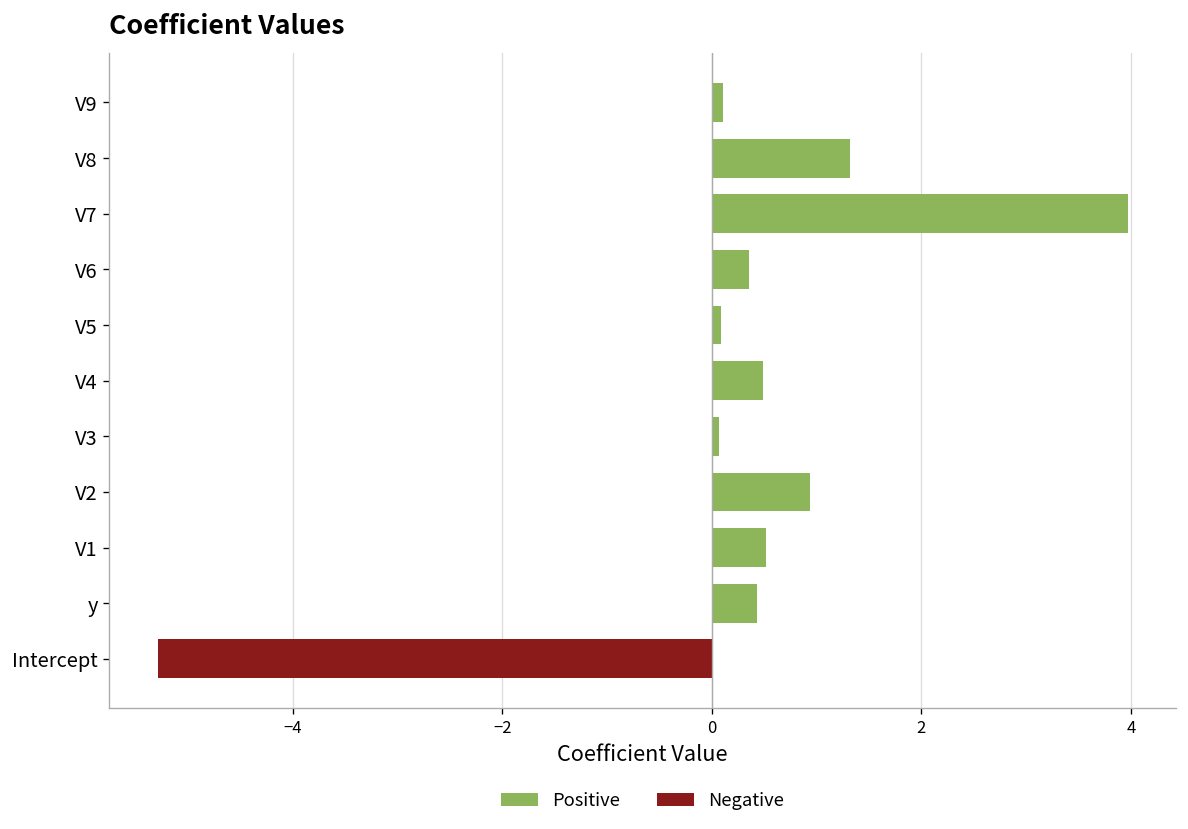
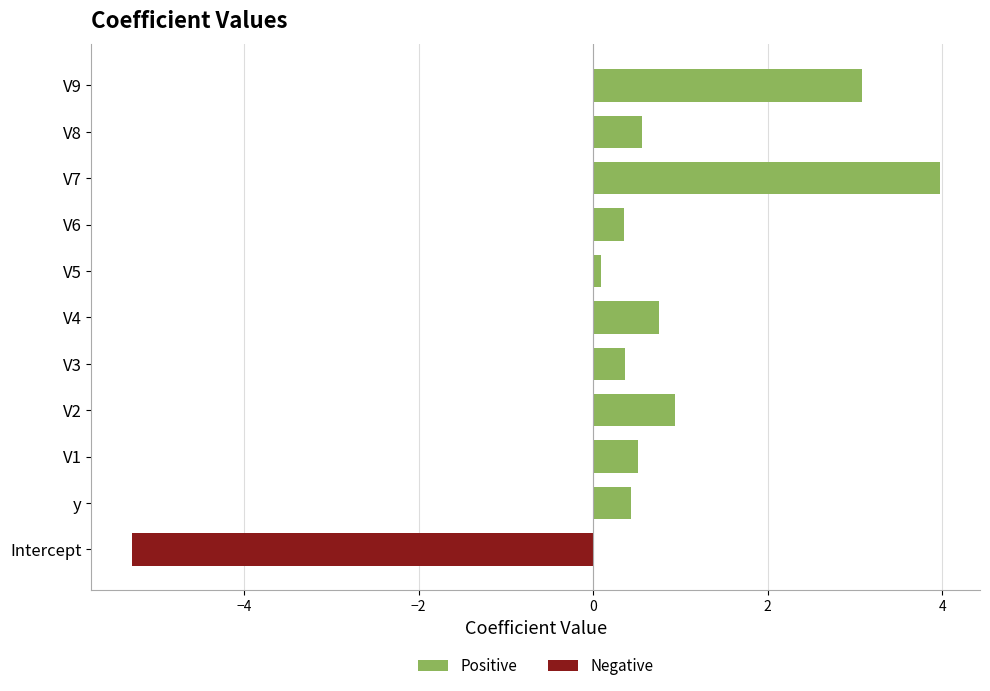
  {
    "Positive": {
-     "V9": 0.1,
-     "V8": 1.3,
+     "V9": 3.1,
+     "V8": 0.6,
      "V7": 4.0,
      "V6": 0.4,
      "V5": 0.1,
-     "V4": 0.5,
-     "V3": 0.1,
+     "V4": 0.8,
+     "V3": 0.4,
      "V2": 0.9,
      "V1": 0.5,
      "y": 0.4,
      "Intercept": 0.0
    },
    "Negative": {
      "V9": 0.0,
      "V8": 0.0,
      "V7": 0.0,
      "V6": 0.0,
      "V5": 0.0,
      "V4": 0.0,
      "V3": 0.0,
      "V2": 0.0,
      "V1": 0.0,
      "y": 0.0,
      "Intercept": -5.3
    }
  }
